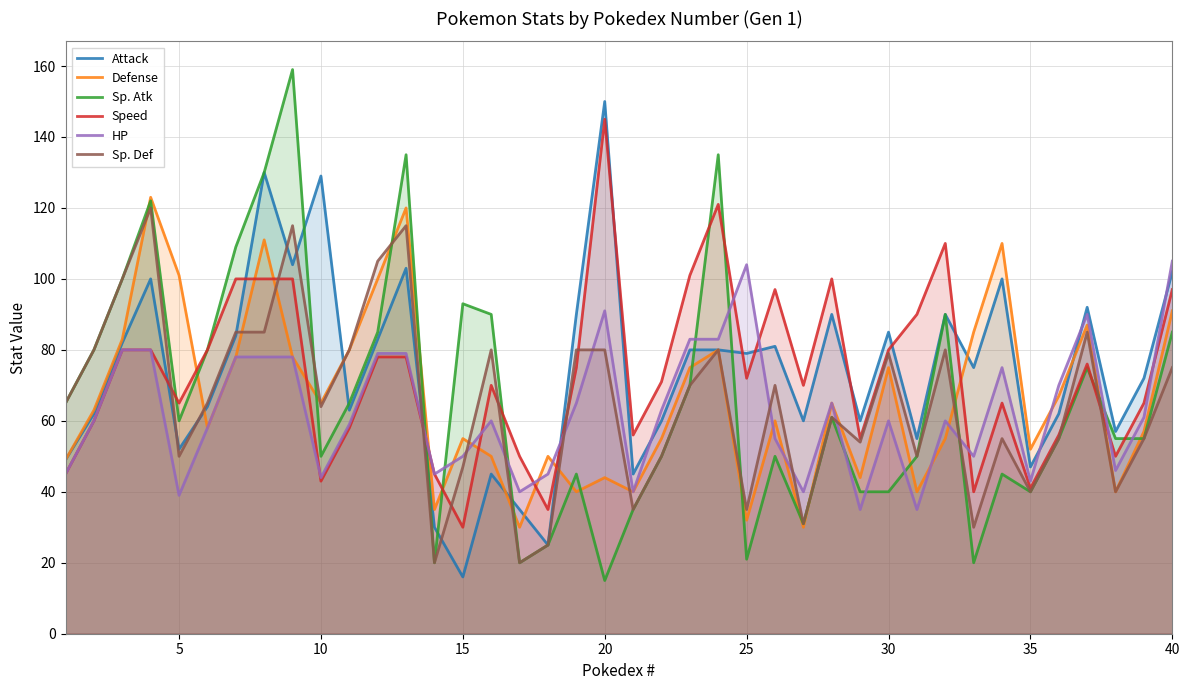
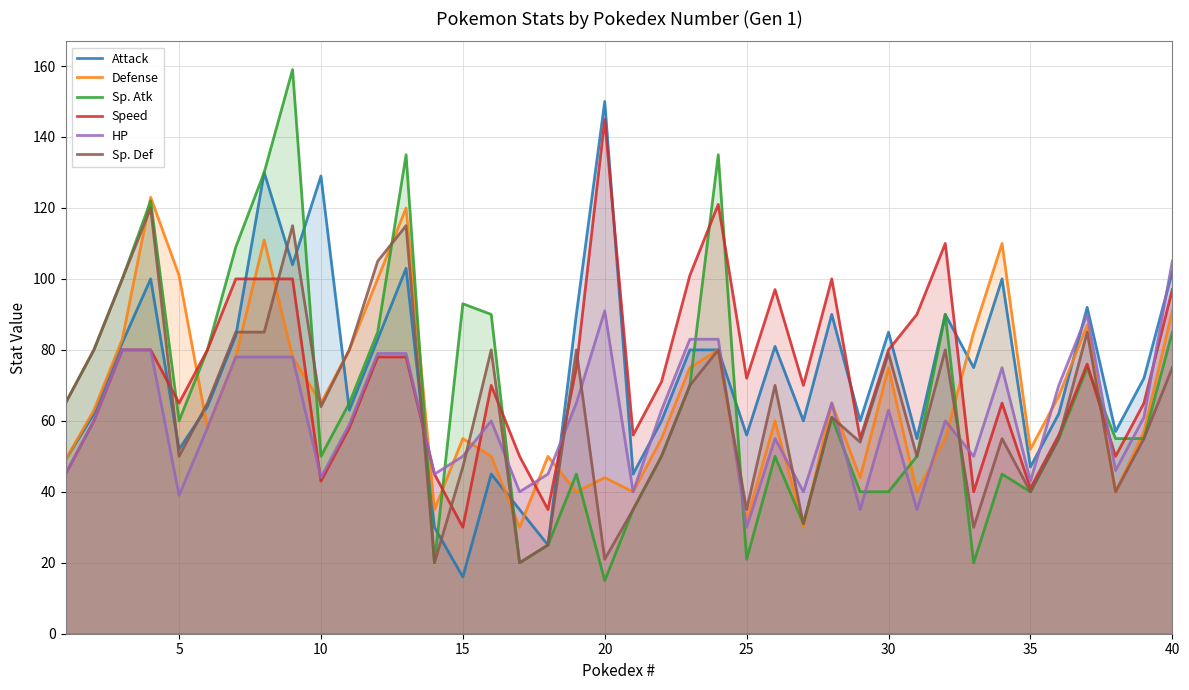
  {
    "Attack": {
      "5": 52,
      "10": 129,
      "15": 16,
      "20": 150,
-     "25": 79,
+     "25": 56,
      "30": 85,
      "35": 47,
      "40": 102
    },
    "Defense": {
      "5": 101,
      "10": 65,
      "15": 55,
      "20": 44,
      "25": 32,
      "30": 75,
      "35": 52,
      "40": 91
    },
    "Sp. Atk": {
      "5": 60,
      "10": 50,
      "15": 93,
      "20": 15,
      "25": 21,
      "30": 40,
      "40": 85
    },
    "Speed": {
      "5": 65,
      "10": 43,
      "15": 30,
      "20": 145,
      "25": 72,
      "30": 80,
      "35": 41,
      "40": 97
    },
    "HP": {
      "5": 39,
      "10": 44,
      "15": 50,
      "20": 91,
-     "25": 104,
-     "30": 60,
+     "25": 30,
+     "30": 63,
      "35": 43,
      "40": 105
    },
    "Sp. Def": {
      "5": 50,
      "10": 64,
      "15": 47,
-     "20": 80,
+     "20": 21,
      "25": 35,
      "30": 79,
      "40": 75
    }
  }
